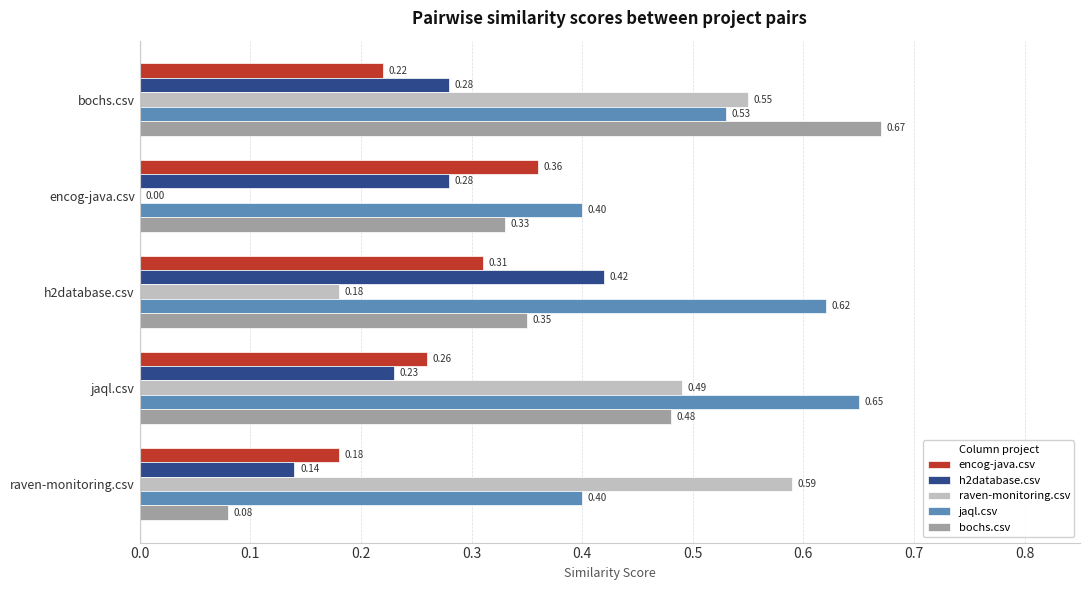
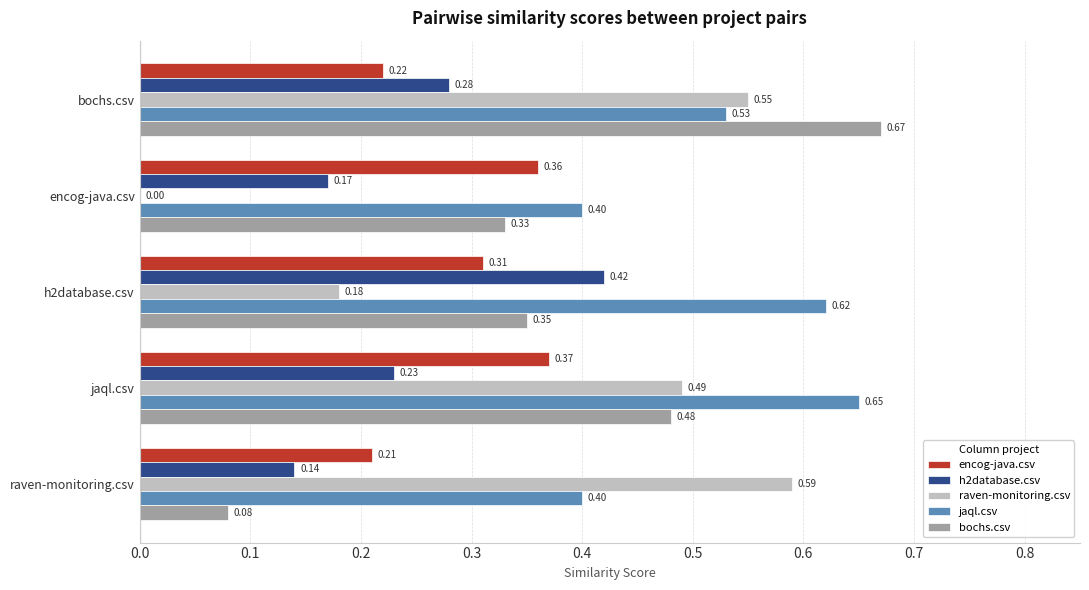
  {
    "encog-java.csv": {
      "bochs.csv": 0.22,
      "encog-java.csv": 0.36,
      "h2database.csv": 0.31,
-     "jaql.csv": 0.26,
-     "raven-monitoring.csv": 0.18
+     "jaql.csv": 0.37,
+     "raven-monitoring.csv": 0.21
    },
    "h2database.csv": {
      "bochs.csv": 0.28,
-     "encog-java.csv": 0.28,
+     "encog-java.csv": 0.17,
      "h2database.csv": 0.42,
      "jaql.csv": 0.23,
      "raven-monitoring.csv": 0.14
    },
    "jaql.csv": {
      "bochs.csv": 0.53,
      "encog-java.csv": 0.40,
      "h2database.csv": 0.62,
      "jaql.csv": 0.65,
      "raven-monitoring.csv": 0.40
    }
  }
